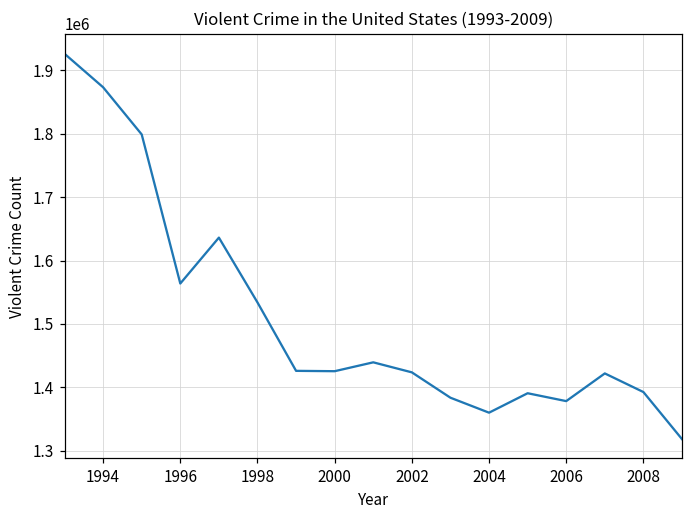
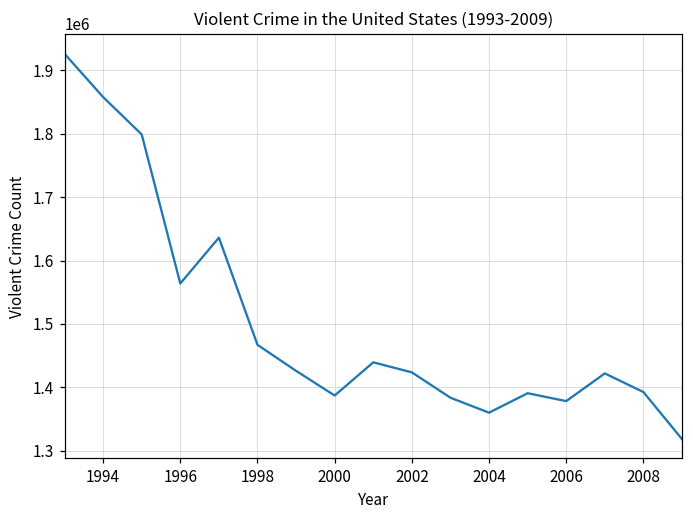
  {
-   "1994": 1870000,
+   "1994": 1860000,
    "1996": 1560000,
-   "1998": 1530000,
-   "2000": 1430000,
+   "1998": 1470000,
+   "2000": 1390000,
    "2002": 1420000,
    "2004": 1360000,
    "2006": 1380000,
    "2008": 1390000
  }
